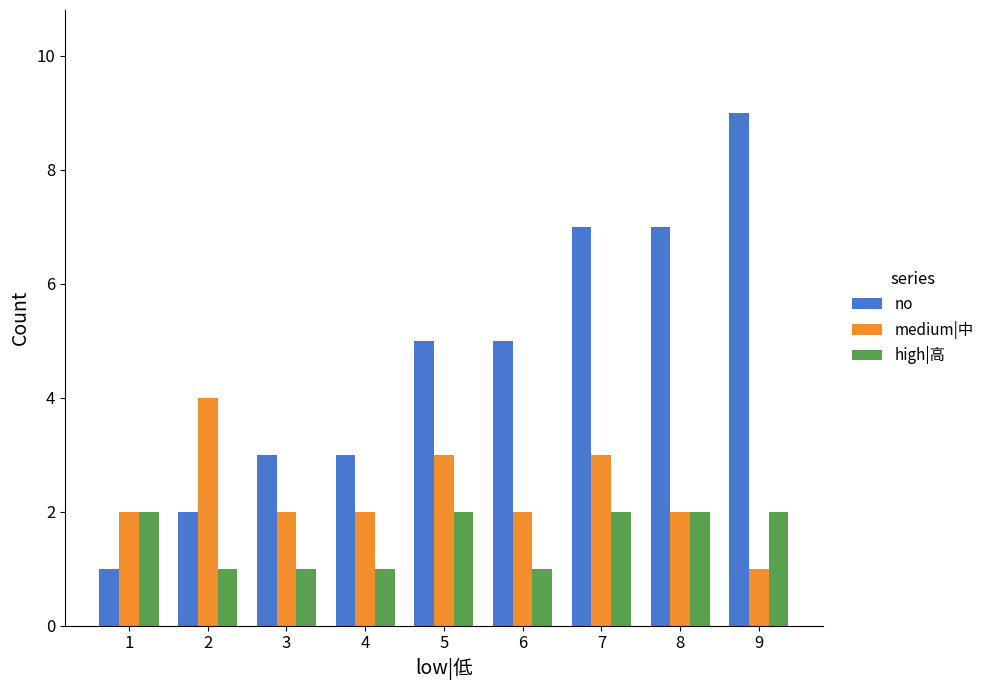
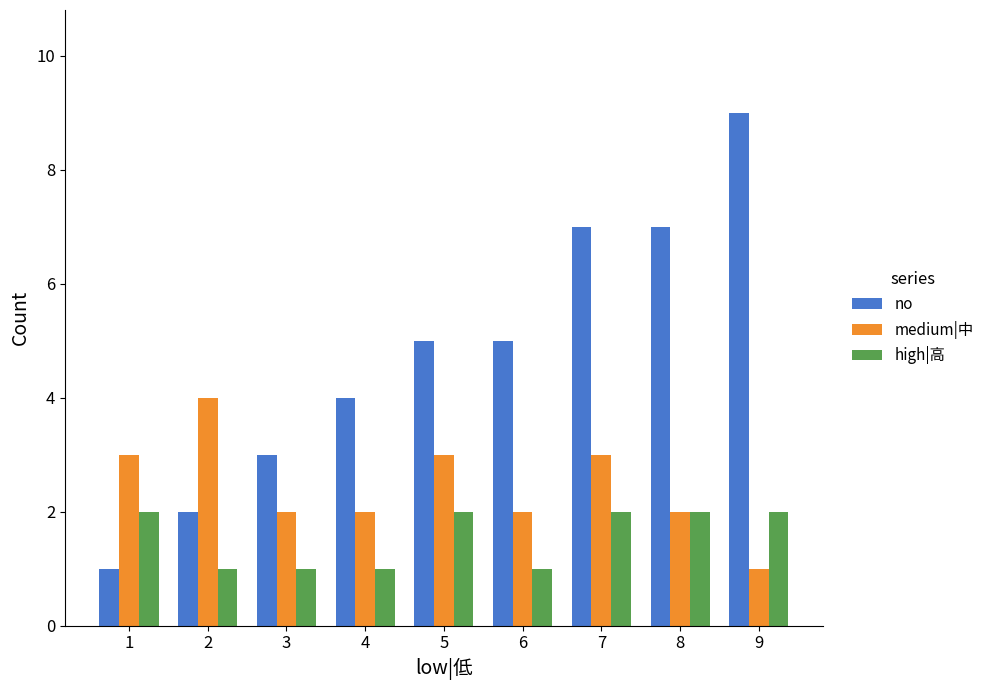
  {
    "no": {
      "1": 1,
      "2": 2,
      "3": 3,
-     "4": 3,
+     "4": 4,
      "5": 5,
      "6": 5,
      "7": 7,
      "8": 7,
      "9": 9
    },
    "medium|中": {
-     "1": 2,
+     "1": 3,
      "2": 4,
      "3": 2,
      "4": 2,
      "5": 3,
      "6": 2,
      "7": 3,
      "8": 2,
      "9": 1
    },
    "high|高": {
      "1": 2,
      "2": 1,
      "3": 1,
      "4": 1,
      "5": 2,
      "6": 1,
      "7": 2,
      "8": 2,
      "9": 2
    }
  }
